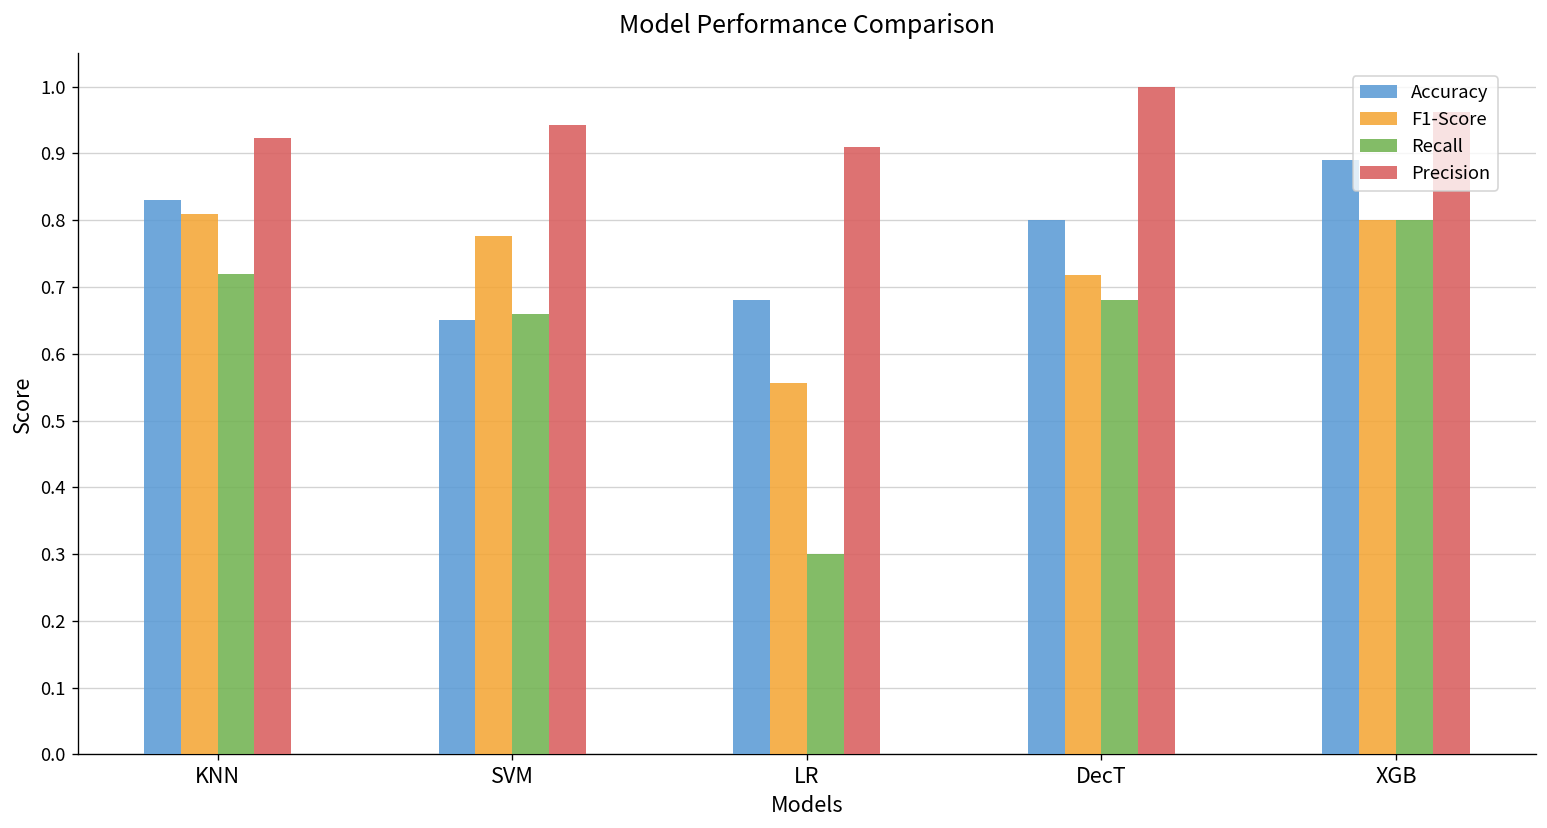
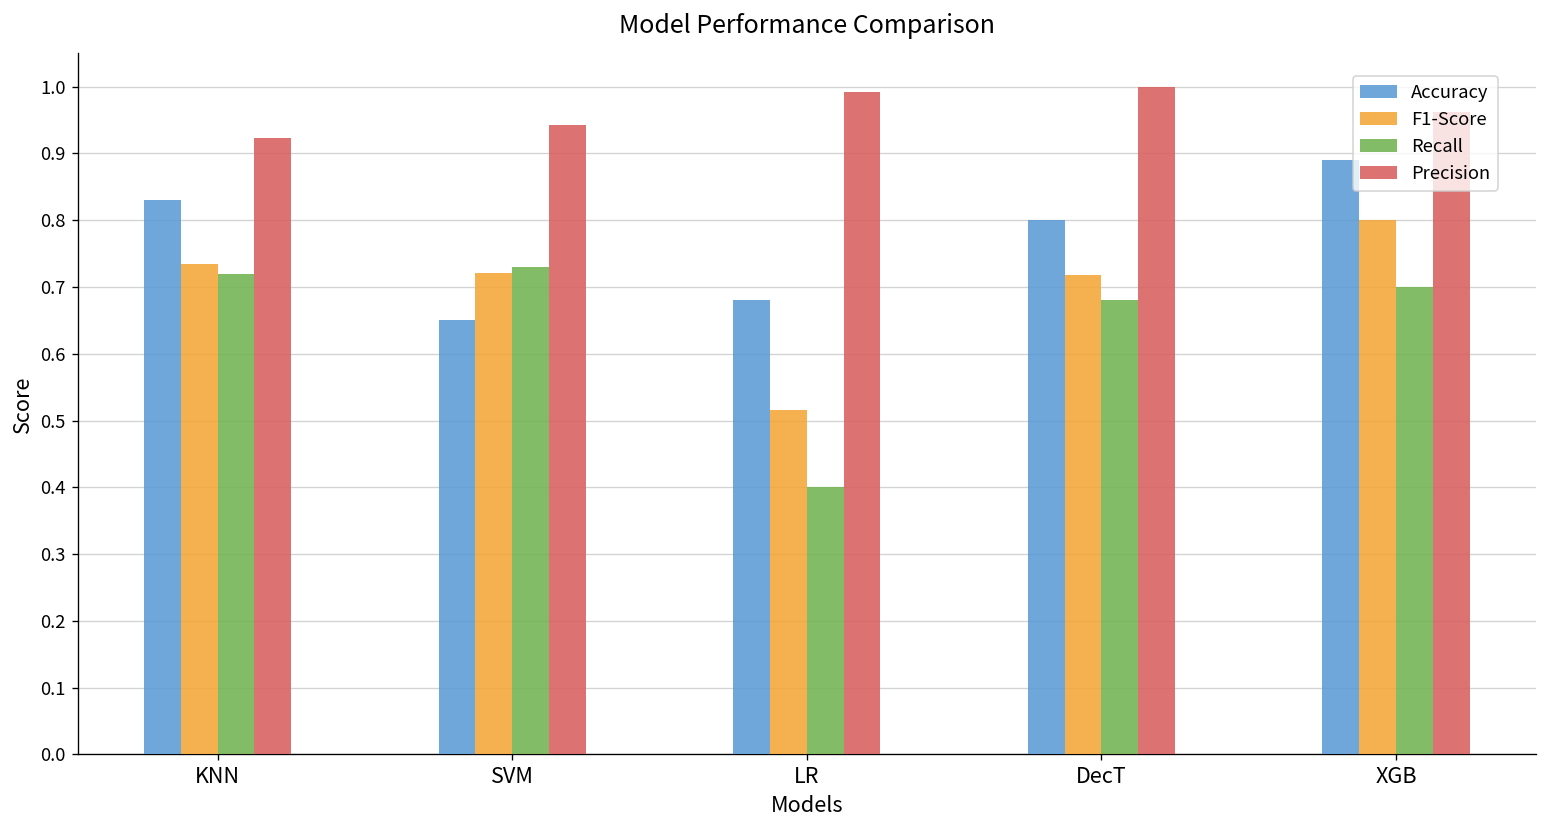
  {
    "Accuracy": {
      "KNN": 0.83,
      "SVM": 0.65,
      "LR": 0.68,
      "DecT": 0.80,
      "XGB": 0.89
    },
    "F1-Score": {
-     "KNN": 0.81,
-     "SVM": 0.78,
-     "LR": 0.56,
+     "KNN": 0.73,
+     "SVM": 0.72,
+     "LR": 0.52,
      "DecT": 0.72,
      "XGB": 0.80
    },
    "Recall": {
      "KNN": 0.72,
-     "SVM": 0.66,
-     "LR": 0.3,
+     "SVM": 0.73,
+     "LR": 0.4,
      "DecT": 0.68,
-     "XGB": 0.8
+     "XGB": 0.7
    },
    "Precision": {
      "KNN": 0.92,
      "SVM": 0.94,
-     "LR": 0.91,
+     "LR": 0.99,
      "DecT": 1.00
    }
  }
